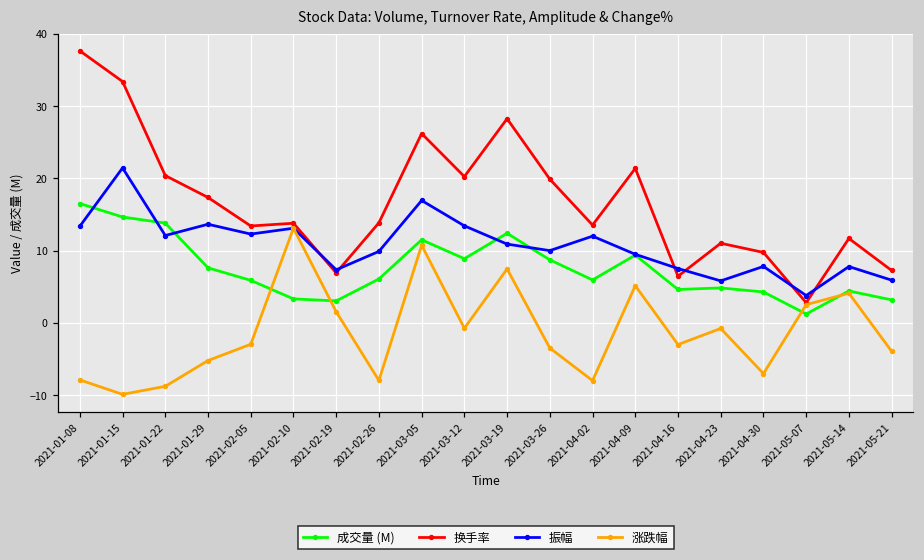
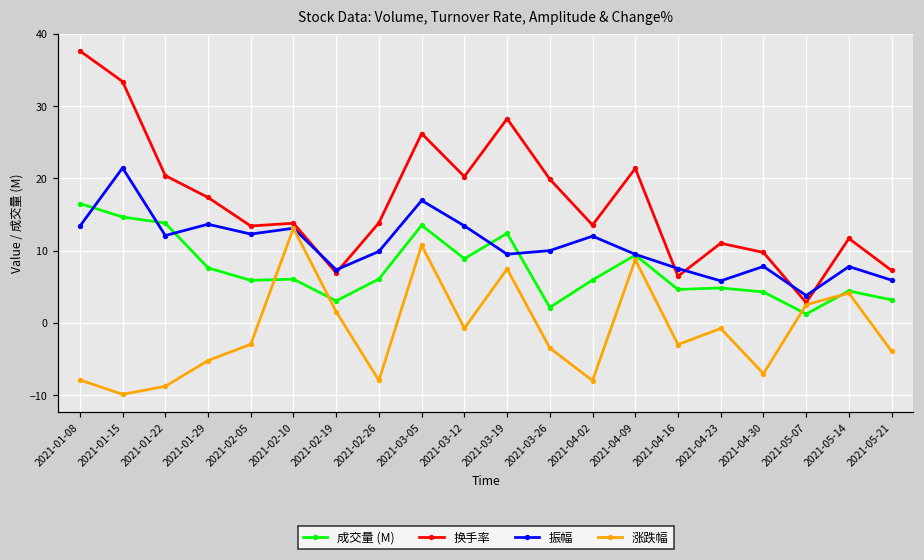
  {
    "成交量 (M)": {
      "2021-01-08": 17,
      "2021-01-15": 15,
      "2021-01-22": 14,
      "2021-01-29": 8,
      "2021-02-05": 6,
-     "2021-02-10": 3,
+     "2021-02-10": 6,
      "2021-02-19": 3,
      "2021-02-26": 6,
-     "2021-03-05": 11,
+     "2021-03-05": 14,
      "2021-03-12": 9,
      "2021-03-19": 12,
-     "2021-03-26": 9,
+     "2021-03-26": 2,
      "2021-04-02": 6,
      "2021-04-16": 5,
      "2021-04-23": 5,
      "2021-04-30": 4,
      "2021-05-07": 1,
      "2021-05-21": 3
    },
    "换手率": {
      "2021-01-08": 38,
      "2021-01-15": 33,
      "2021-01-22": 20,
      "2021-01-29": 17,
      "2021-02-05": 13,
      "2021-02-10": 14,
      "2021-02-19": 7,
      "2021-02-26": 14,
      "2021-03-05": 26,
      "2021-03-12": 20,
      "2021-03-19": 28,
      "2021-03-26": 20,
      "2021-04-02": 14,
      "2021-04-09": 21,
      "2021-04-16": 6,
      "2021-04-23": 11,
      "2021-04-30": 10,
      "2021-05-14": 12,
      "2021-05-21": 7
    },
    "振幅": {
      "2021-01-08": 13,
      "2021-01-15": 21,
      "2021-01-22": 12,
      "2021-01-29": 14,
      "2021-02-05": 12,
      "2021-02-19": 7,
      "2021-02-26": 10,
      "2021-03-05": 17,
      "2021-03-12": 13,
-     "2021-03-19": 11,
+     "2021-03-19": 10,
      "2021-03-26": 10,
      "2021-04-02": 12,
      "2021-04-16": 8,
      "2021-04-23": 6,
      "2021-04-30": 8,
      "2021-05-07": 4,
      "2021-05-14": 8,
      "2021-05-21": 6
    },
    "涨跌幅": {
      "2021-01-08": -8,
      "2021-01-15": -10,
      "2021-01-22": -9,
      "2021-01-29": -5,
      "2021-02-05": -3,
      "2021-02-19": 2,
      "2021-02-26": -8,
      "2021-03-05": 11,
      "2021-03-12": -1,
      "2021-03-19": 7,
      "2021-03-26": -3,
      "2021-04-02": -8,
-     "2021-04-09": 5,
+     "2021-04-09": 9,
      "2021-04-16": -3,
      "2021-04-23": -1,
      "2021-04-30": -7,
      "2021-05-21": -4
    }
  }
